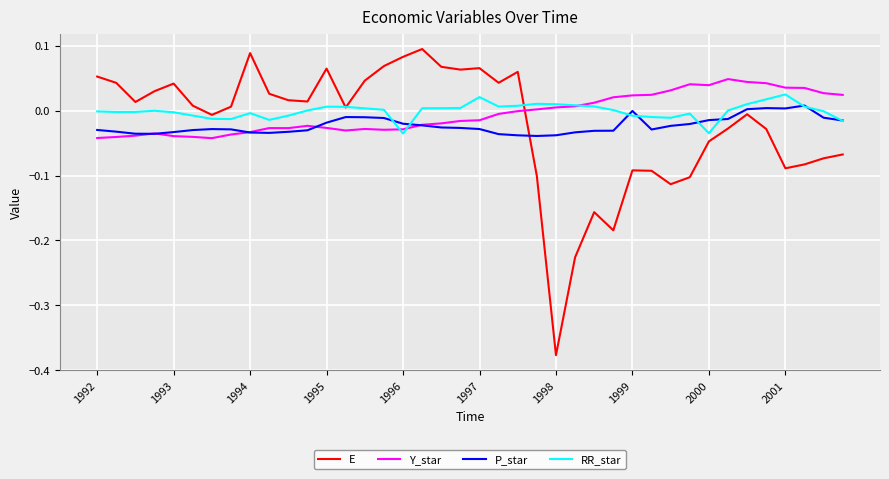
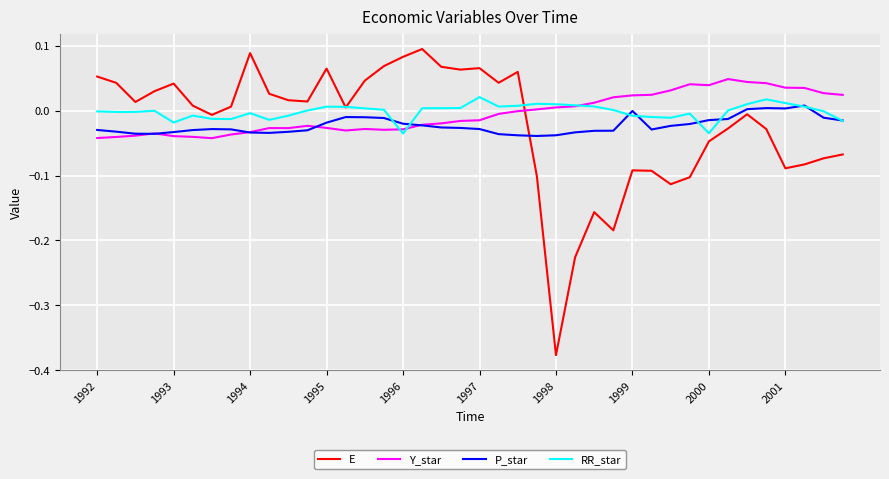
  {
    "E": {
      "1992": 0.05,
      "1993": 0.04,
      "1994": 0.09,
      "1995": 0.06,
      "1996": 0.08,
      "1997": 0.07,
      "1998": -0.38,
      "1999": -0.09,
      "2000": -0.05,
      "2001": -0.09
    },
    "Y_star": {
      "1992": -0.04,
      "1993": -0.04,
      "1995": -0.03,
      "1996": -0.03,
      "1997": -0.01,
      "1998": 0.01,
      "1999": 0.02,
      "2000": 0.04,
      "2001": 0.04
    },
    "P_star": {
      "1992": -0.03,
      "1993": -0.03,
      "1995": -0.02,
      "1996": -0.02,
      "1997": -0.03,
      "1998": -0.04,
      "1999": 0.00,
      "2000": -0.01,
      "2001": 0.00
    },
    "RR_star": {
      "1992": 0.00,
-     "1993": 0.00,
+     "1993": -0.02,
      "1994": 0.00,
      "1995": 0.01,
      "1996": -0.04,
      "1997": 0.02,
      "1998": 0.01,
      "1999": -0.01,
      "2000": -0.03,
-     "2001": 0.03
+     "2001": 0.01
    }
  }
